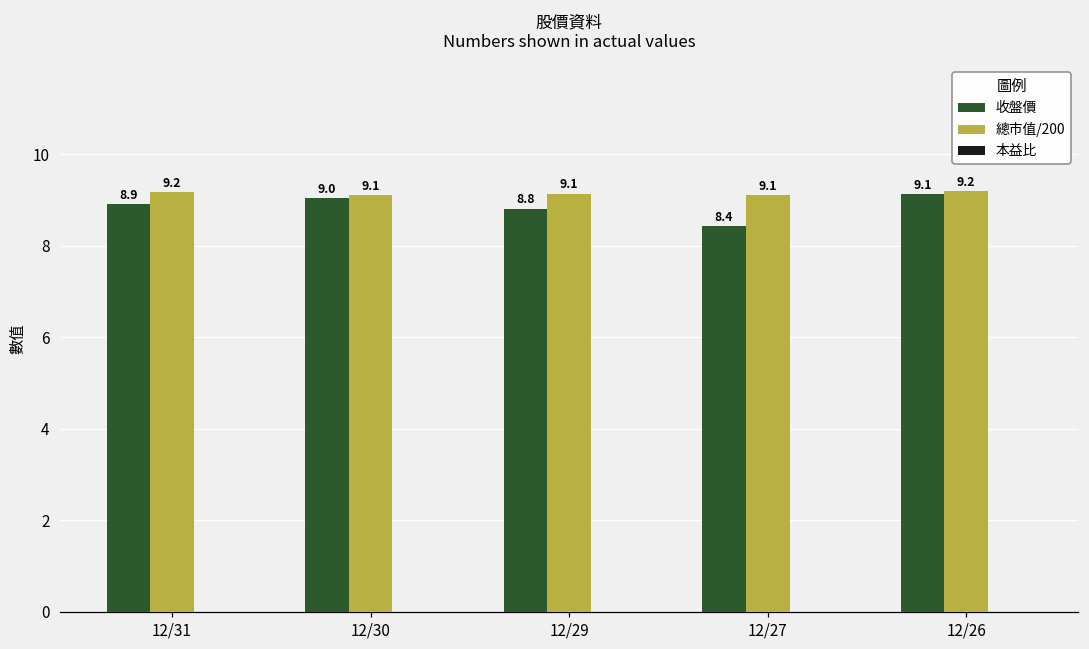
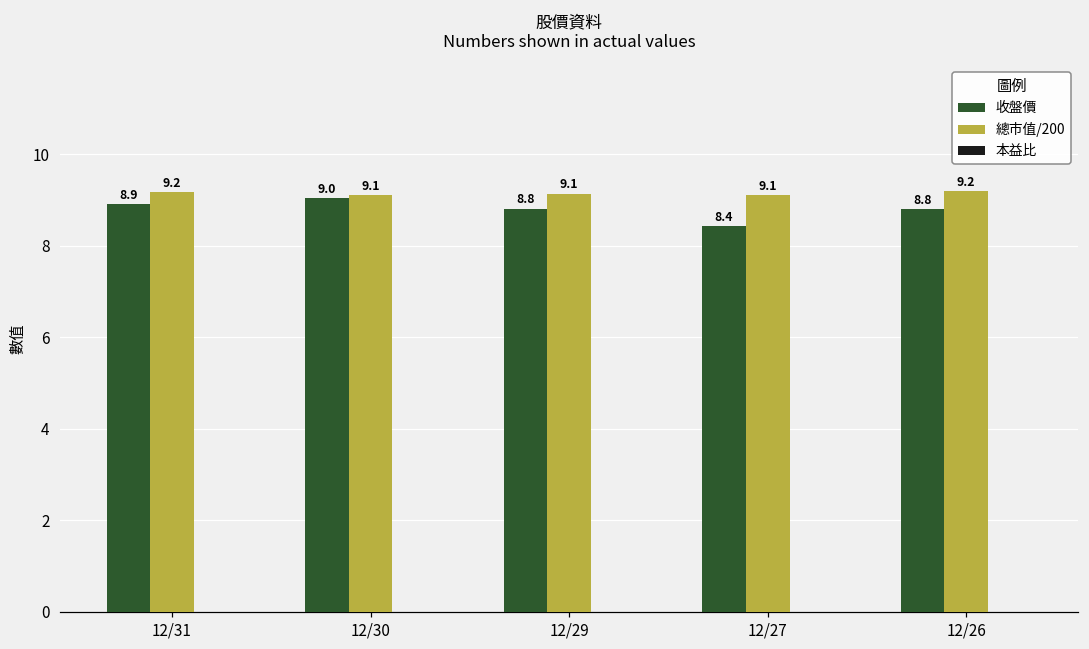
  {
    "收盤價": {
      "12/31": 8.9,
      "12/30": 9.0,
      "12/29": 8.8,
      "12/27": 8.4,
-     "12/26": 9.1
+     "12/26": 8.8
    },
    "總市值/200": {
      "12/31": 9.2,
      "12/30": 9.1,
      "12/29": 9.1,
      "12/27": 9.1,
      "12/26": 9.2
    },
    "本益比": {
      "12/31": 0.0,
      "12/30": 0.0,
      "12/29": 0.0,
      "12/27": 0.0,
      "12/26": 0.0
    }
  }
